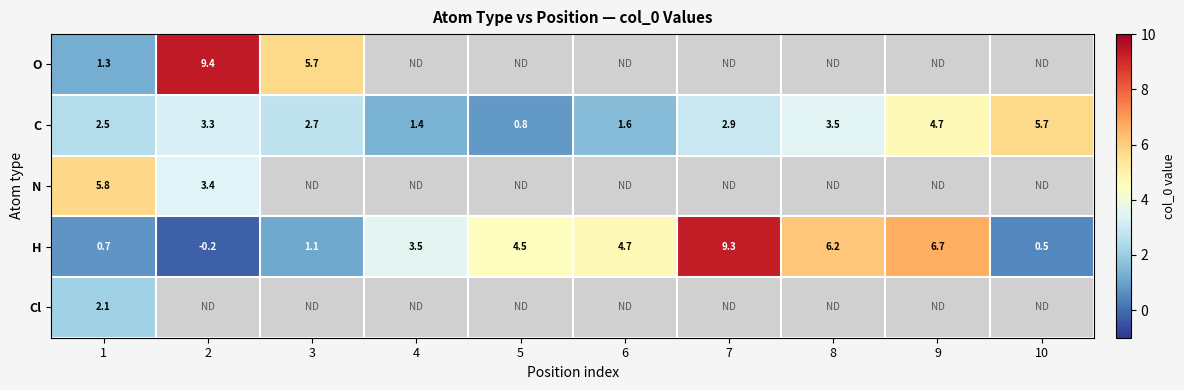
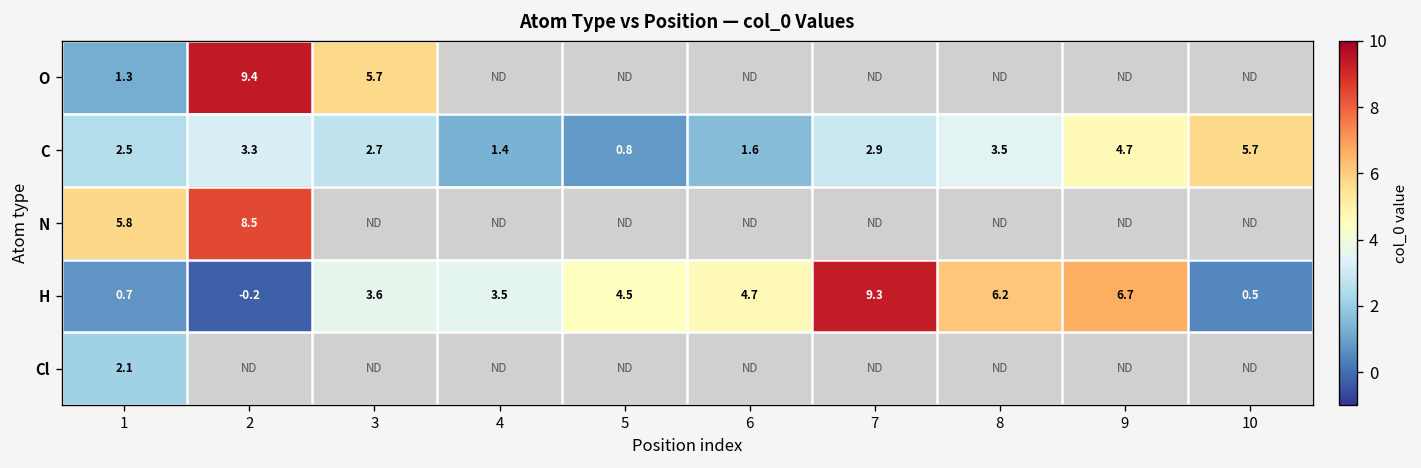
  {
    "O": {
      "1": 1.3,
      "2": 9.4,
      "3": 5.7
    },
    "C": {
      "1": 2.5,
      "2": 3.3,
      "3": 2.7,
      "4": 1.4,
      "5": 0.8,
      "6": 1.6,
      "7": 2.9,
      "8": 3.5,
      "9": 4.7,
      "10": 5.7
    },
    "N": {
      "1": 5.8,
-     "2": 3.4
+     "2": 8.5
    },
    "H": {
      "1": 0.7,
      "2": -0.2,
-     "3": 1.1,
+     "3": 3.6,
      "4": 3.5,
      "5": 4.5,
      "6": 4.7,
      "7": 9.3,
      "8": 6.2,
      "9": 6.7,
      "10": 0.5
    },
    "Cl": {
      "1": 2.1
    }
  }
